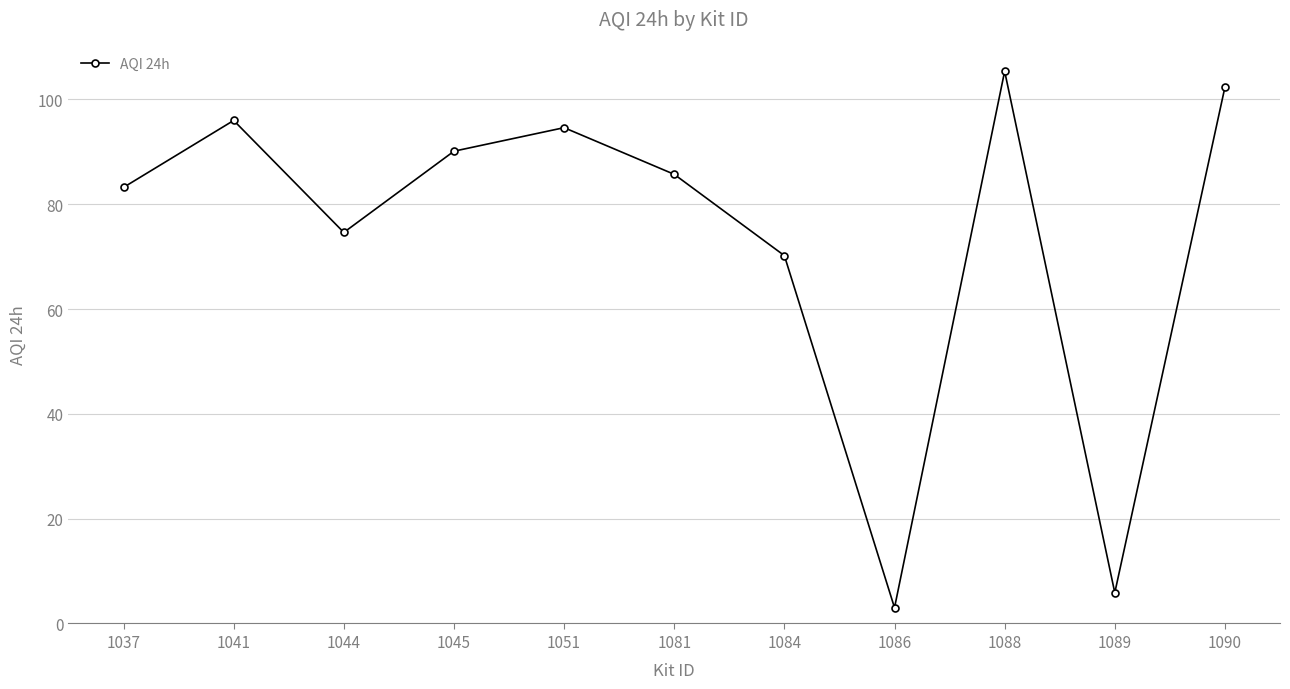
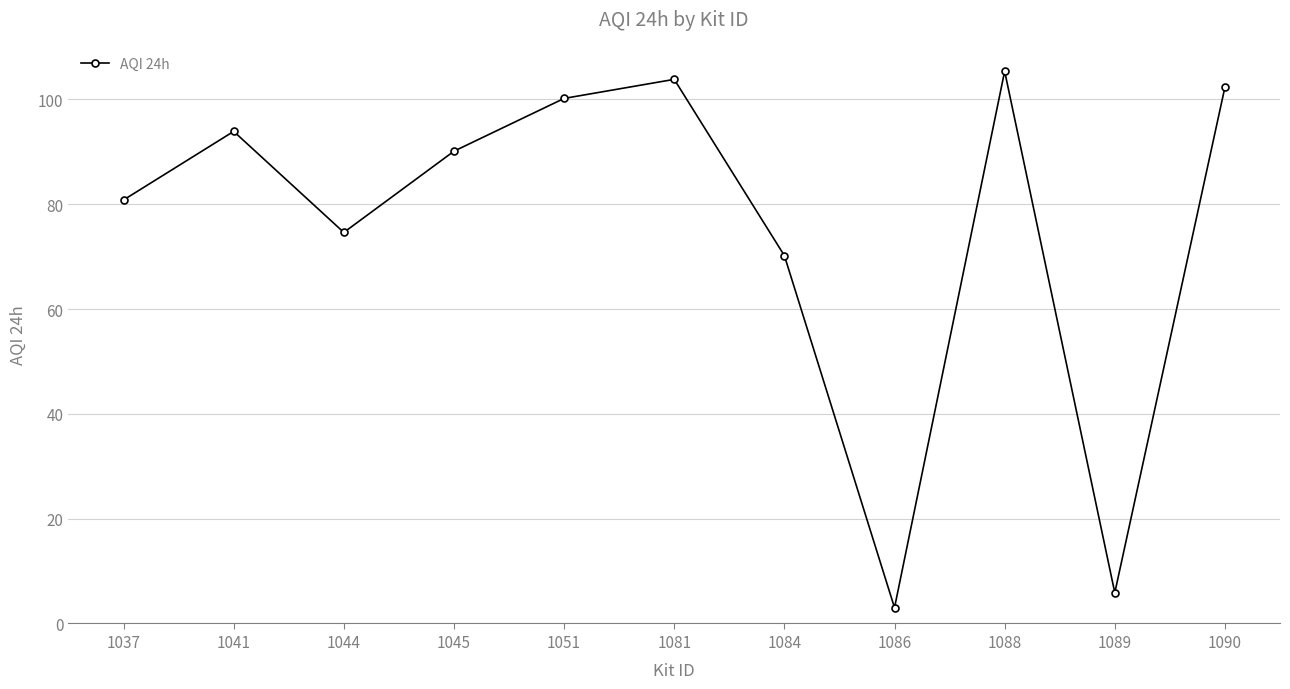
  {
-   "1037": 83,
-   "1041": 96,
+   "1037": 81,
+   "1041": 94,
    "1044": 75,
    "1045": 90,
-   "1051": 95,
-   "1081": 86,
+   "1051": 100,
+   "1081": 104,
    "1084": 70,
    "1086": 3,
    "1088": 105,
    "1089": 6,
    "1090": 102
  }
